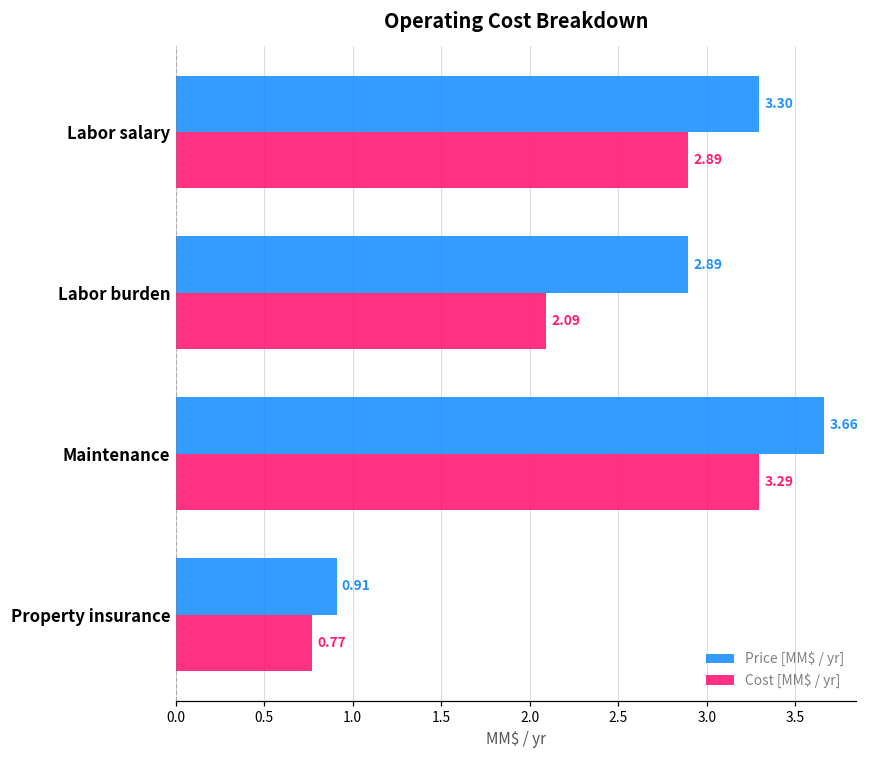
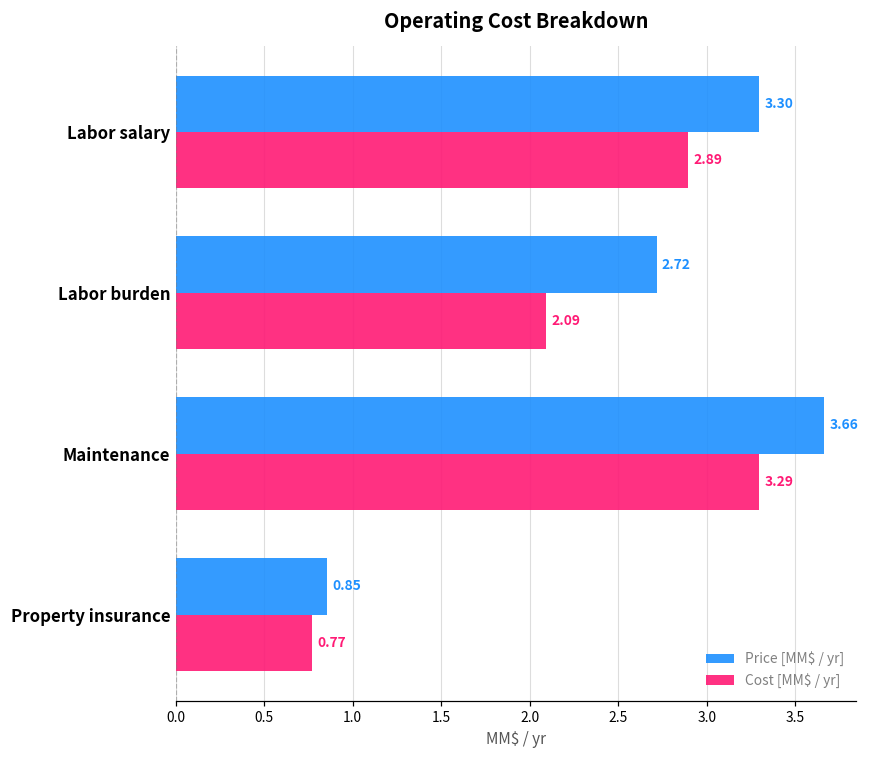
  {
    "Price [MM$ / yr]": {
      "Labor salary": 3.30,
-     "Labor burden": 2.89,
+     "Labor burden": 2.72,
      "Maintenance": 3.66,
-     "Property insurance": 0.91
+     "Property insurance": 0.85
    },
    "Cost [MM$ / yr]": {
      "Labor salary": 2.89,
      "Labor burden": 2.09,
      "Maintenance": 3.29,
      "Property insurance": 0.77
    }
  }
